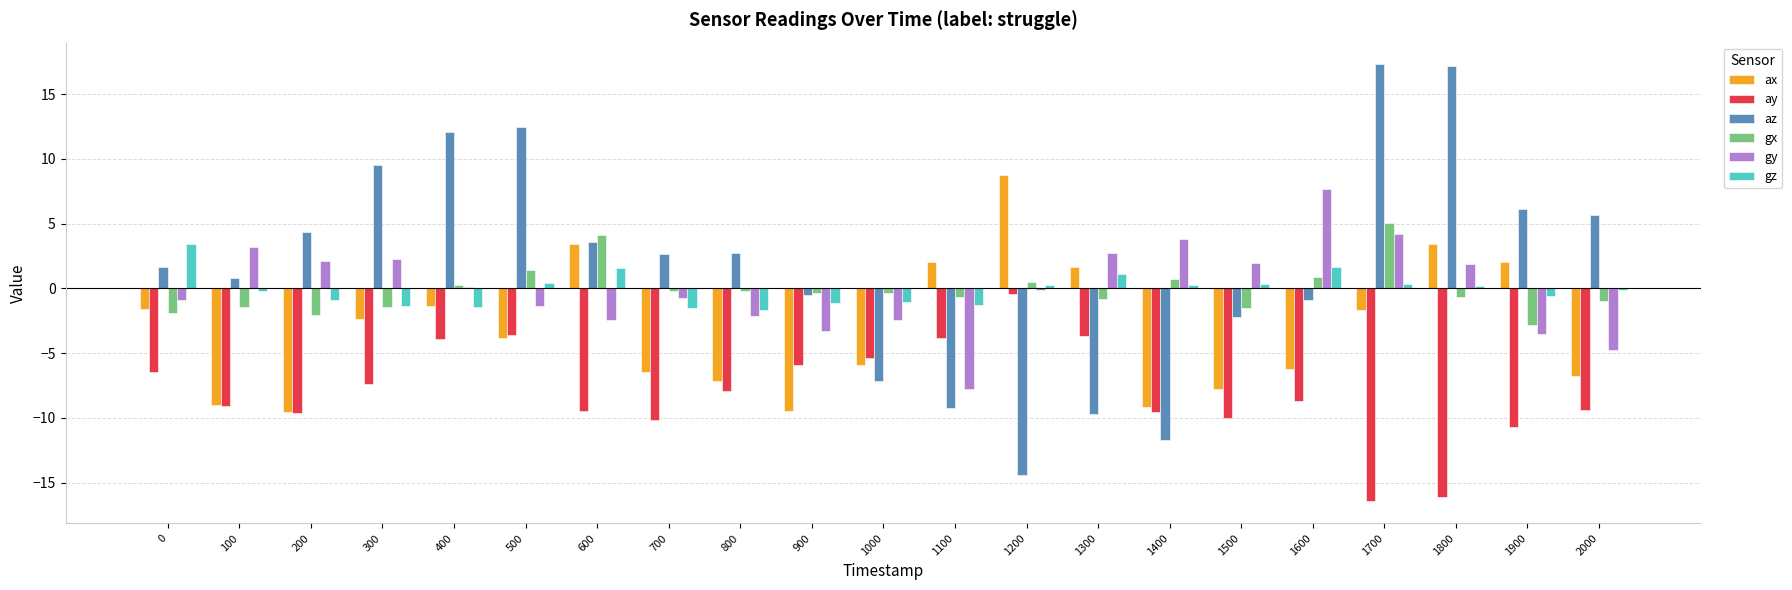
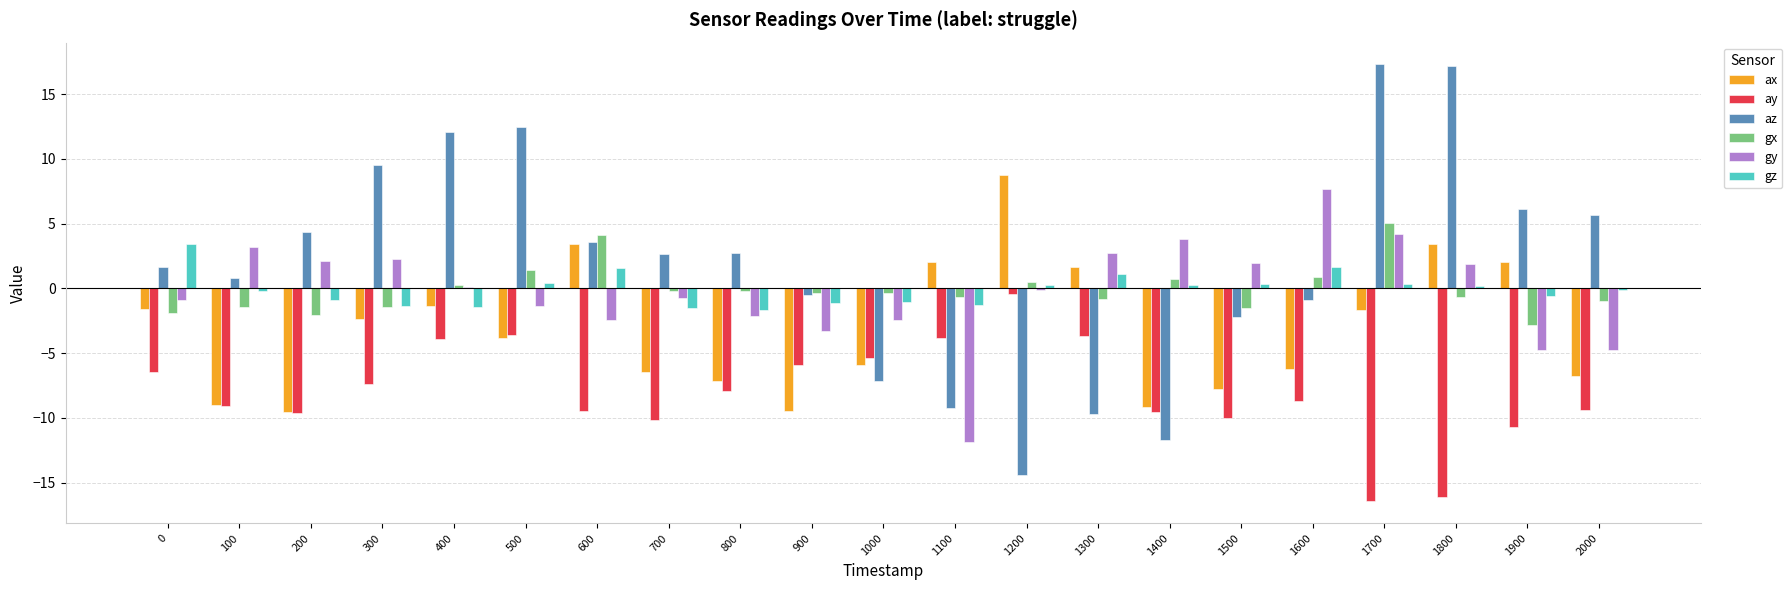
  {
    "ax": {
      "0": -1.6,
      "100": -9.0,
      "200": -9.5,
      "300": -2.4,
      "400": -1.4,
      "500": -3.9,
      "600": 3.5,
      "700": -6.5,
      "800": -7.1,
      "900": -9.5,
      "1000": -5.9,
      "1100": 2.1,
      "1200": 8.8,
      "1300": 1.7,
      "1400": -9.2,
      "1500": -7.7,
      "1600": -6.2,
      "1700": -1.6,
      "1800": 3.4,
      "1900": 2.0,
      "2000": -6.8
    },
    "ay": {
      "0": -6.5,
      "100": -9.1,
      "200": -9.6,
      "300": -7.4,
      "400": -3.9,
      "500": -3.6,
      "600": -9.4,
      "700": -10.2,
      "800": -8.0,
      "900": -5.9,
      "1000": -5.4,
      "1100": -3.8,
      "1200": -0.5,
      "1300": -3.7,
      "1400": -9.6,
      "1500": -10.0,
      "1600": -8.7,
      "1700": -16.4,
      "1800": -16.1,
      "1900": -10.7,
      "2000": -9.4
    },
    "az": {
      "0": 1.6,
      "100": 0.8,
      "200": 4.4,
      "300": 9.5,
      "400": 12.1,
      "500": 12.5,
      "600": 3.6,
      "700": 2.7,
      "800": 2.7,
      "900": -0.5,
      "1000": -7.1,
      "1100": -9.2,
      "1200": -14.4,
      "1300": -9.7,
      "1400": -11.7,
      "1500": -2.2,
      "1600": -0.9,
      "1700": 17.3,
      "1800": 17.1,
      "1900": 6.2,
      "2000": 5.6
    },
    "gx": {
      "0": -1.9,
      "100": -1.4,
      "200": -2.0,
      "300": -1.5,
      "400": 0.3,
      "500": 1.4,
      "600": 4.1,
      "700": -0.2,
      "900": -0.3,
      "1000": -0.4,
      "1100": -0.6,
      "1200": 0.5,
      "1300": -0.8,
      "1400": 0.7,
      "1500": -1.5,
      "1600": 0.9,
      "1700": 5.0,
      "1800": -0.7,
      "1900": -2.8,
      "2000": -1.0
    },
    "gy": {
      "0": -0.9,
      "100": 3.2,
      "200": 2.1,
      "300": 2.2,
      "500": -1.4,
      "600": -2.4,
      "700": -0.7,
      "800": -2.1,
      "900": -3.3,
      "1000": -2.4,
-     "1100": -7.8,
+     "1100": -11.9,
      "1300": 2.7,
      "1400": 3.8,
      "1500": 2.0,
      "1600": 7.7,
      "1700": 4.2,
      "1800": 1.9,
-     "1900": -3.5,
+     "1900": -4.7,
      "2000": -4.8
    },
    "gz": {
      "0": 3.4,
      "100": -0.2,
      "200": -0.9,
      "300": -1.4,
      "400": -1.5,
      "500": 0.4,
      "600": 1.6,
      "700": -1.5,
      "800": -1.7,
      "900": -1.1,
      "1000": -1.1,
      "1100": -1.3,
      "1200": 0.3,
      "1300": 1.1,
      "1400": 0.2,
      "1500": 0.3,
      "1600": 1.6,
      "1700": 0.4,
      "1900": -0.6
    }
  }
